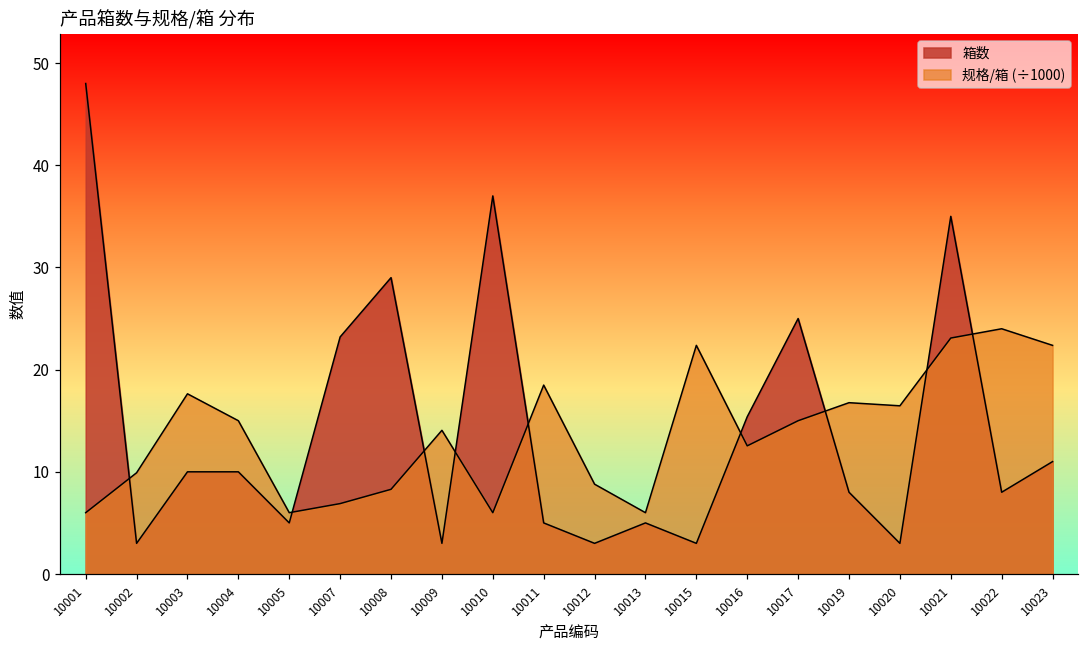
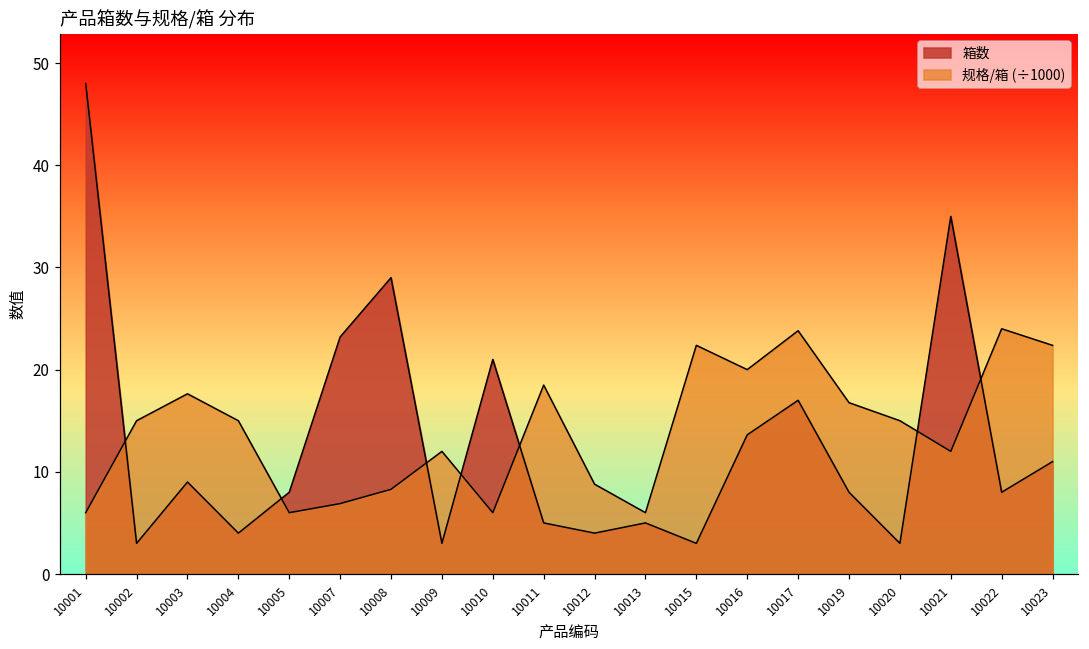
  {
    "箱数": {
      "10001": 48,
      "10002": 3,
-     "10003": 10,
-     "10004": 10,
-     "10005": 5,
+     "10003": 9,
+     "10004": 4,
+     "10005": 8,
      "10007": 23,
      "10008": 29,
      "10009": 3,
-     "10010": 37,
+     "10010": 21,
      "10011": 5,
-     "10012": 3,
+     "10012": 4,
      "10013": 5,
      "10015": 3,
-     "10016": 15,
-     "10017": 25,
+     "10016": 14,
+     "10017": 17,
      "10019": 8,
      "10020": 3,
      "10021": 35,
      "10022": 8,
      "10023": 11
    },
    "规格/箱 (÷1000)": {
      "10001": 6,
-     "10002": 10,
+     "10002": 15,
      "10003": 18,
      "10004": 15,
      "10005": 6,
      "10007": 7,
      "10008": 8,
-     "10009": 14,
+     "10009": 12,
      "10010": 6,
      "10011": 18,
      "10012": 9,
      "10013": 6,
      "10015": 22,
-     "10016": 13,
-     "10017": 15,
+     "10016": 20,
+     "10017": 24,
      "10019": 17,
-     "10020": 16,
-     "10021": 23,
+     "10020": 15,
+     "10021": 12,
      "10022": 24,
      "10023": 22
    }
  }
